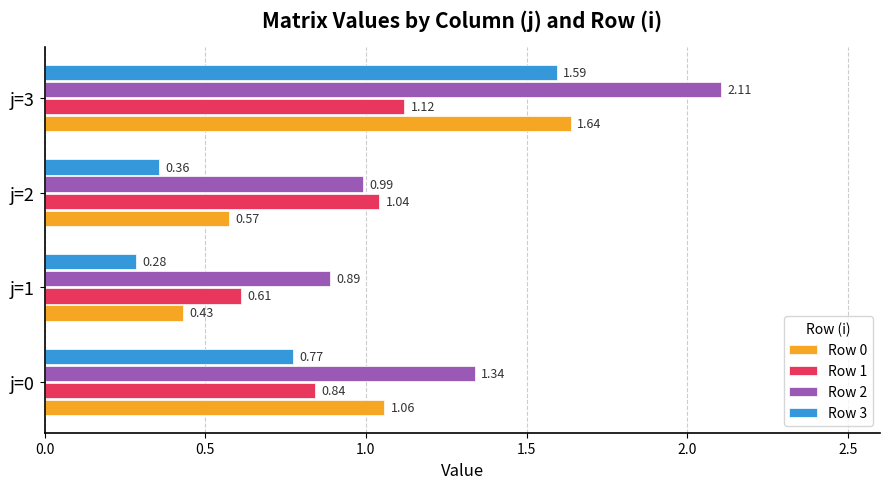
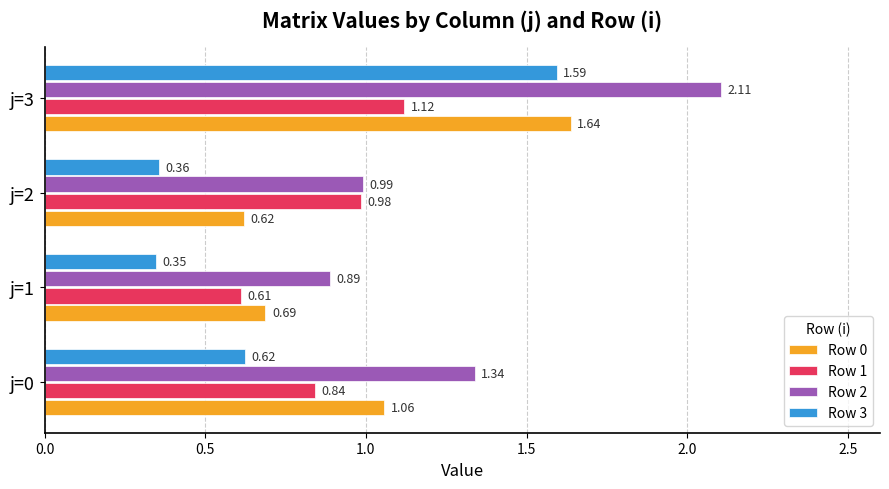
  {
    "Row 0": {
      "j=3": 1.64,
-     "j=2": 0.57,
-     "j=1": 0.43,
+     "j=2": 0.62,
+     "j=1": 0.69,
      "j=0": 1.06
    },
    "Row 1": {
      "j=3": 1.12,
-     "j=2": 1.04,
+     "j=2": 0.98,
      "j=1": 0.61,
      "j=0": 0.84
    },
    "Row 2": {
      "j=3": 2.11,
      "j=2": 0.99,
      "j=1": 0.89,
      "j=0": 1.34
    },
    "Row 3": {
      "j=3": 1.59,
      "j=2": 0.36,
-     "j=1": 0.28,
-     "j=0": 0.77
+     "j=1": 0.35,
+     "j=0": 0.62
    }
  }
